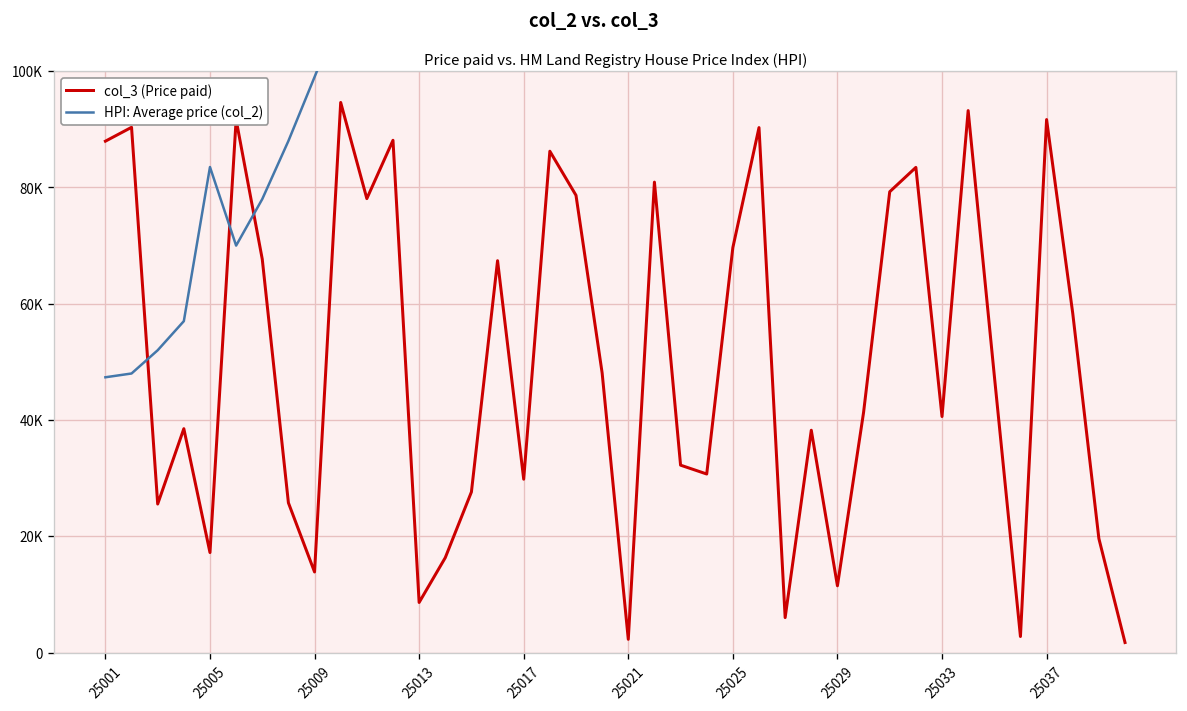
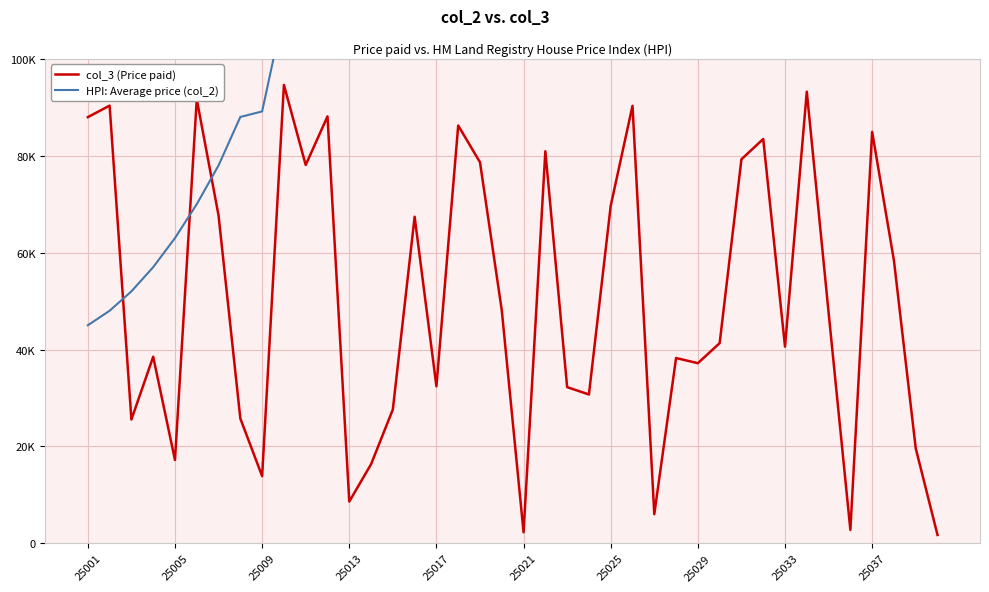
  {
    "col_3 (Price paid)": {
      "25001": 88000,
      "25005": 17000,
      "25009": 14000,
      "25013": 9000,
-     "25017": 30000,
+     "25017": 32000,
      "25021": 2000,
      "25025": 70000,
-     "25029": 11000,
+     "25029": 37000,
      "25033": 41000,
-     "25037": 92000
+     "25037": 85000
    },
    "HPI: Average price (col_2)": {
-     "25001": 47000,
-     "25005": 84000,
-     "25009": 99000
+     "25001": 45000,
+     "25005": 63000,
+     "25009": 89000
    }
  }
